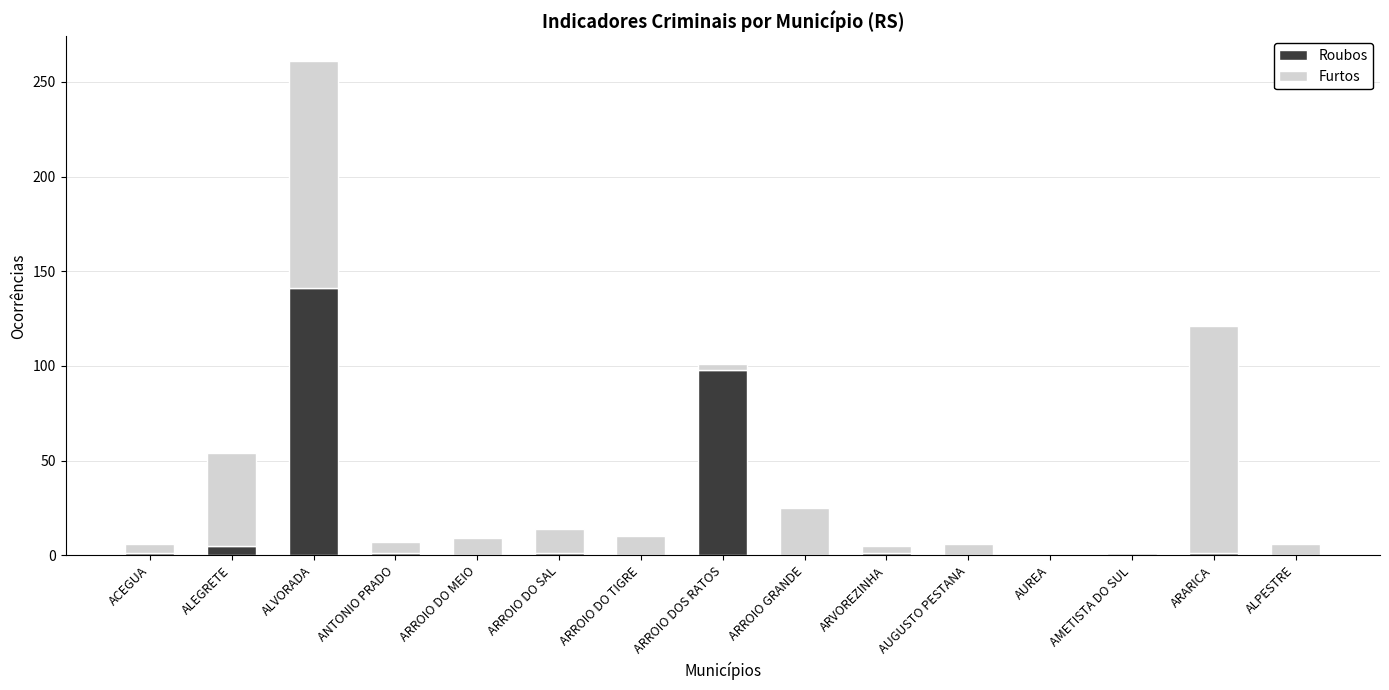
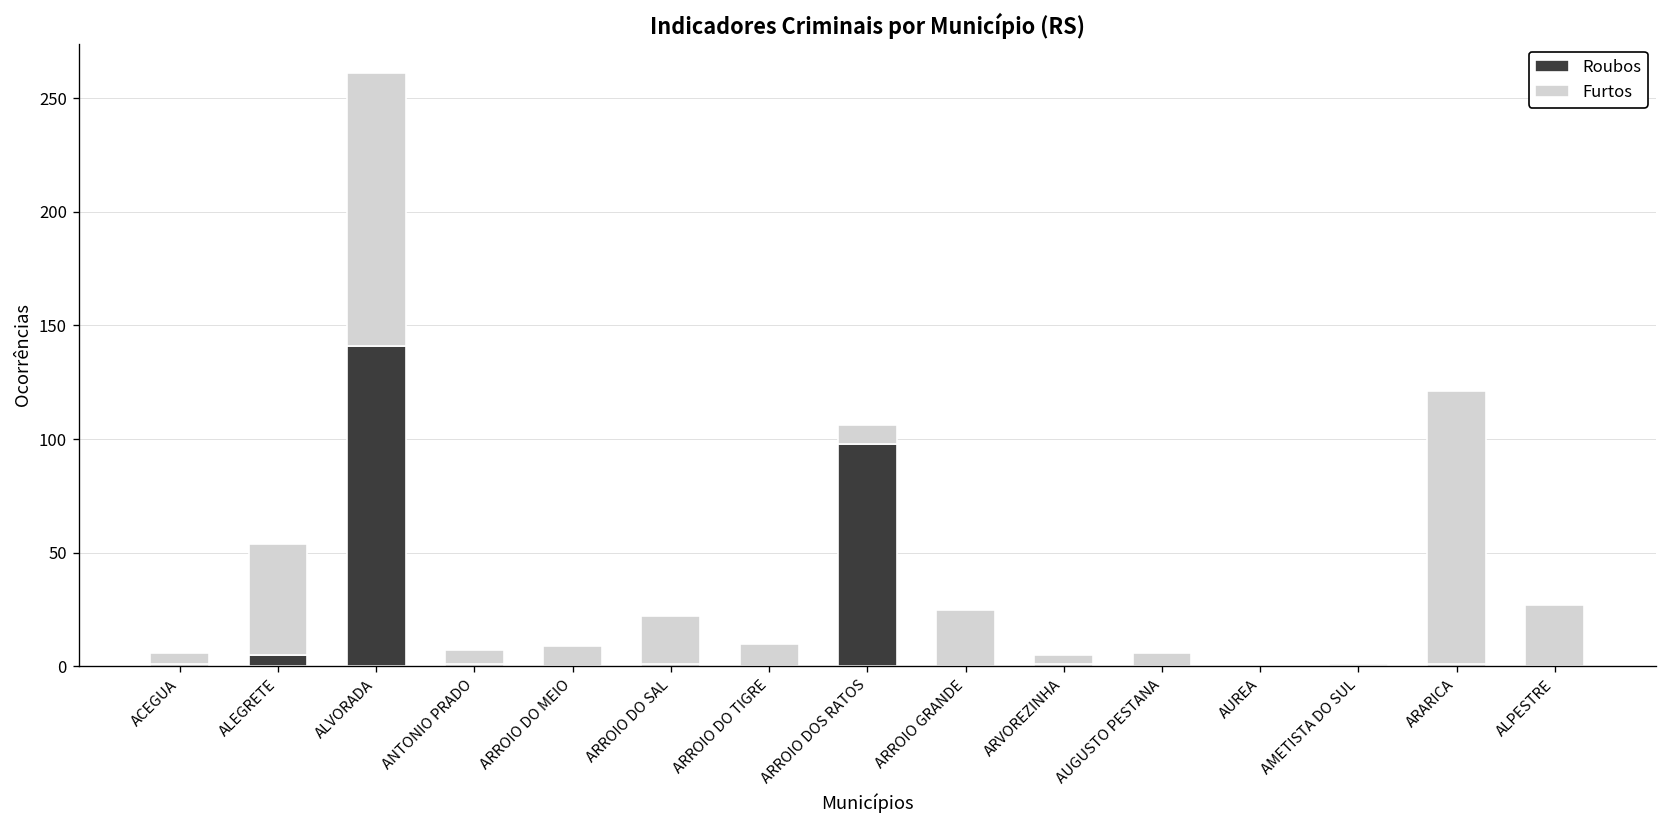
  {
    "Roubos": {
      "ALEGRETE": 5,
      "ALVORADA": 141,
      "ARROIO DO MEIO": 0,
      "ARROIO DO TIGRE": 0,
      "ARROIO DOS RATOS": 98,
      "ARROIO GRANDE": 0,
      "AUGUSTO PESTANA": 0,
      "AUREA": 0,
      "AMETISTA DO SUL": 0,
      "ALPESTRE": 0
    },
    "Furtos": {
      "ACEGUA": 5,
      "ALEGRETE": 49,
      "ALVORADA": 120,
      "ANTONIO PRADO": 6,
      "ARROIO DO MEIO": 9,
-     "ARROIO DO SAL": 13,
+     "ARROIO DO SAL": 21,
      "ARROIO DO TIGRE": 10,
-     "ARROIO DOS RATOS": 3,
+     "ARROIO DOS RATOS": 8,
      "ARROIO GRANDE": 25,
      "ARVOREZINHA": 4,
      "AUGUSTO PESTANA": 6,
      "AUREA": 0,
      "ARARICA": 120,
-     "ALPESTRE": 6
+     "ALPESTRE": 27
    }
  }
